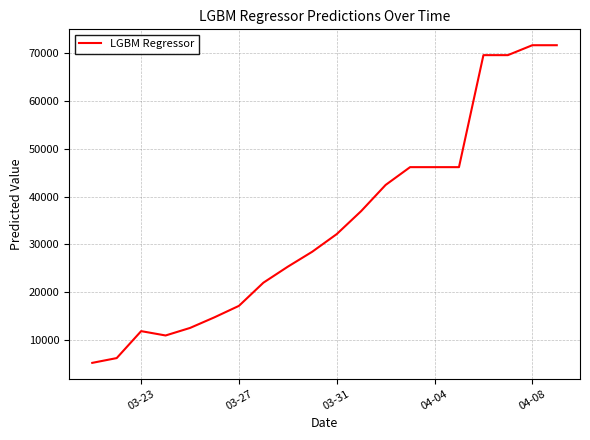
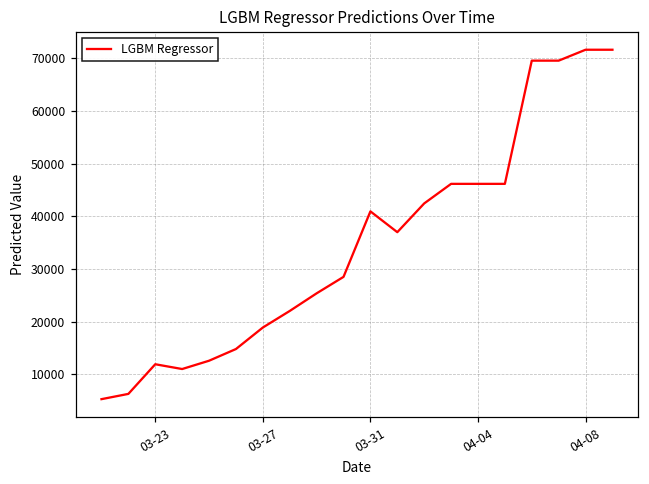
  {
    "03-23": 12000,
-   "03-27": 17000,
-   "03-31": 32000,
+   "03-27": 19000,
+   "03-31": 41000,
    "04-04": 46000,
    "04-08": 72000
  }
